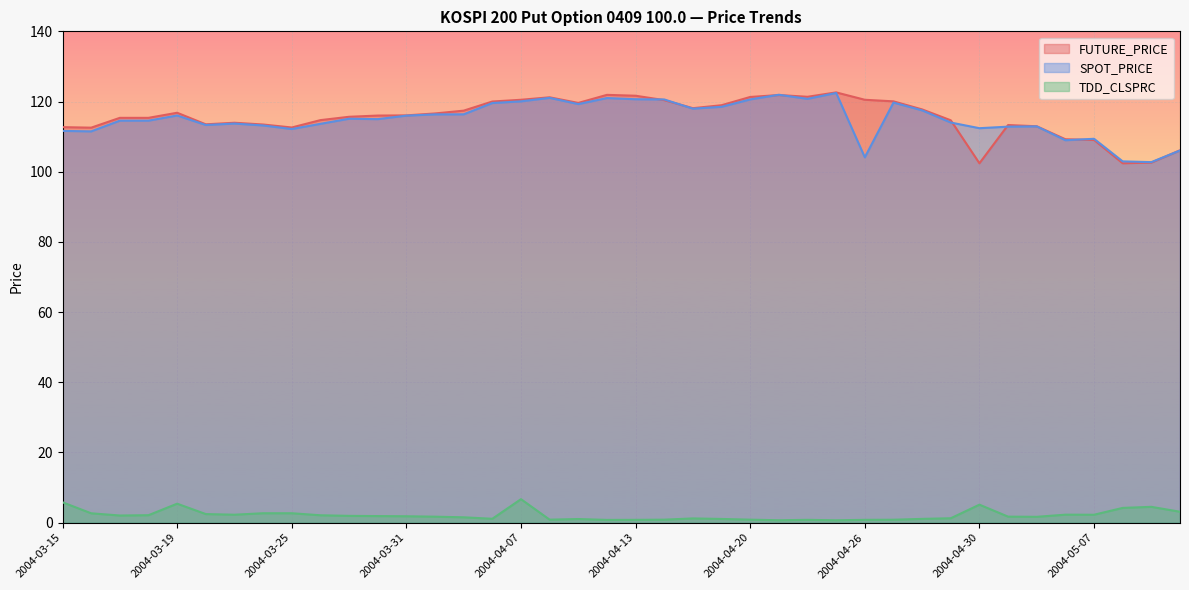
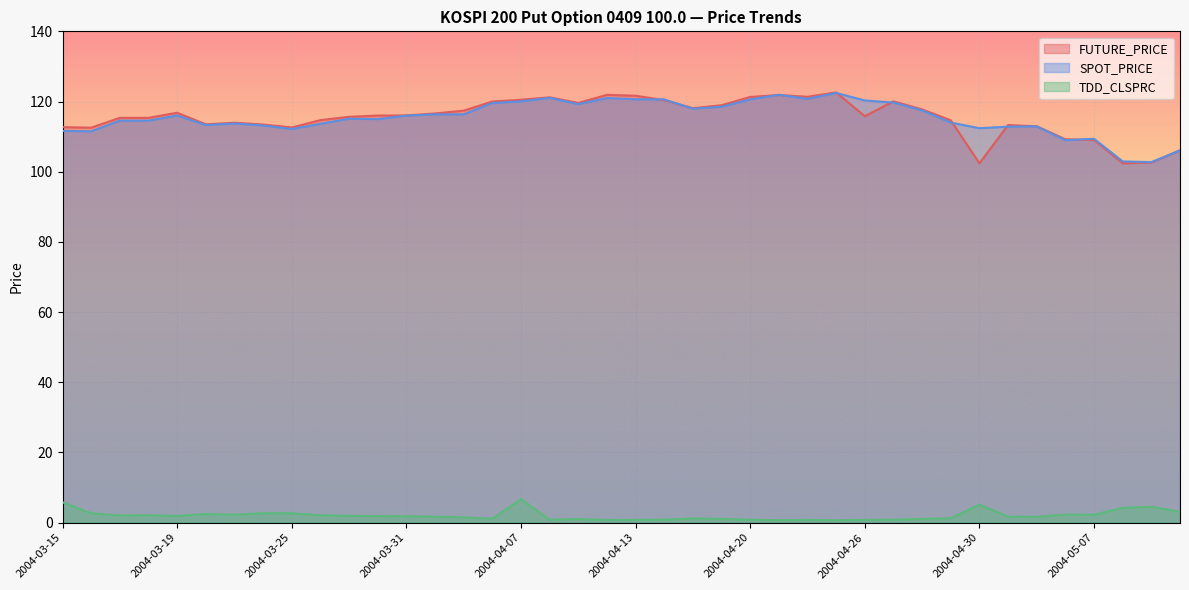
  {
    "FUTURE_PRICE": {
      "2004-03-15": 113,
      "2004-03-19": 117,
      "2004-04-13": 122,
-     "2004-04-26": 121,
+     "2004-04-26": 116,
      "2004-04-30": 102
    },
    "SPOT_PRICE": {
      "2004-03-15": 112,
      "2004-03-19": 116,
      "2004-04-13": 121,
-     "2004-04-26": 104,
+     "2004-04-26": 120,
      "2004-04-30": 112
    },
    "TDD_CLSPRC": {
      "2004-03-15": 6,
-     "2004-03-19": 5,
+     "2004-03-19": 2,
      "2004-03-25": 3,
      "2004-03-31": 2,
      "2004-04-07": 7,
      "2004-04-13": 1,
      "2004-04-20": 1,
      "2004-04-26": 1,
      "2004-04-30": 5,
      "2004-05-07": 2
    }
  }
